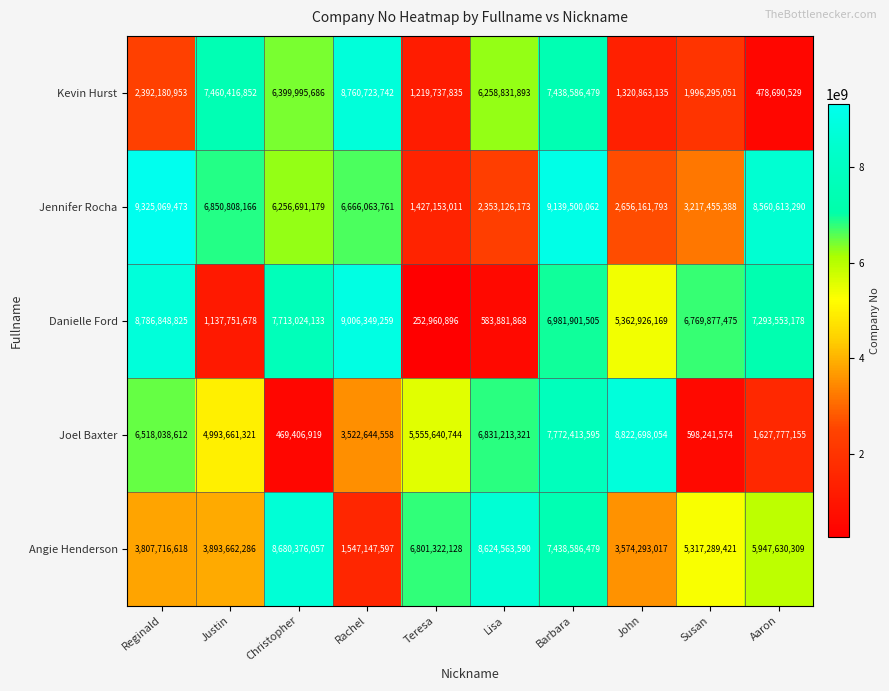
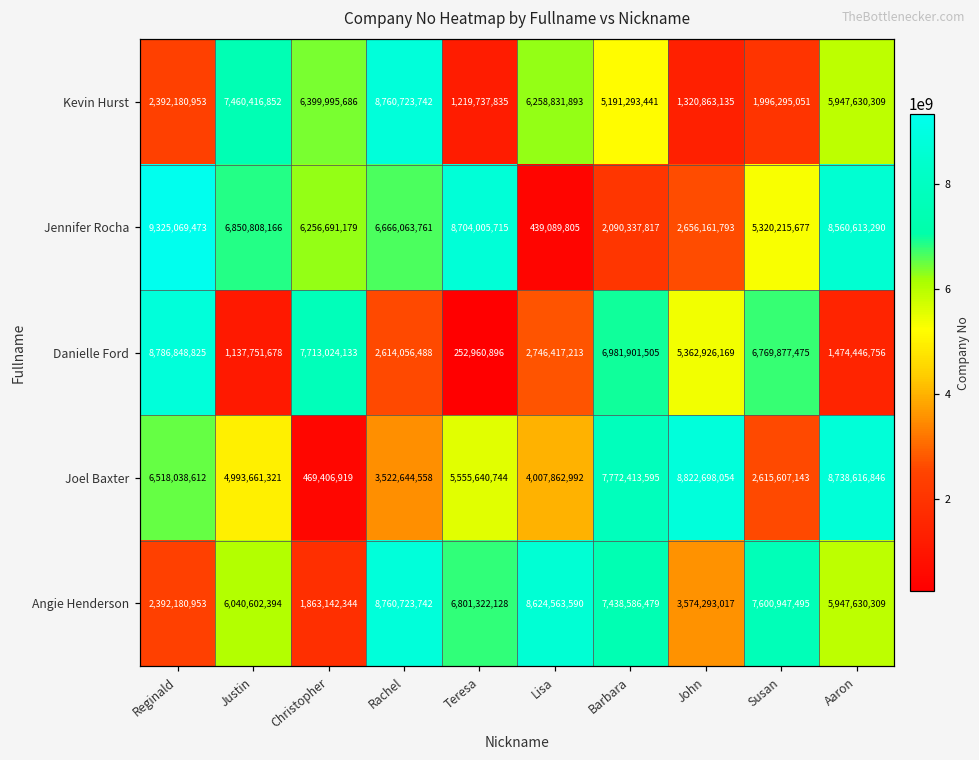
  {
    "Kevin Hurst": {
      "Reginald": "2,392,180,953",
      "Justin": "7,460,416,852",
      "Christopher": "6,399,995,686",
      "Rachel": "8,760,723,742",
      "Teresa": "1,219,737,835",
      "Lisa": "6,258,831,893",
-     "Barbara": "7,438,586,479",
+     "Barbara": "5,191,293,441",
      "John": "1,320,863,135",
      "Susan": "1,996,295,051",
-     "Aaron": "478,690,529"
+     "Aaron": "5,947,630,309"
    },
    "Jennifer Rocha": {
      "Reginald": "9,325,069,473",
      "Justin": "6,850,808,166",
      "Christopher": "6,256,691,179",
      "Rachel": "6,666,063,761",
-     "Teresa": "1,427,153,011",
-     "Lisa": "2,353,126,173",
-     "Barbara": "9,139,500,062",
+     "Teresa": "8,704,005,715",
+     "Lisa": "439,089,805",
+     "Barbara": "2,090,337,817",
      "John": "2,656,161,793",
-     "Susan": "3,217,455,388",
+     "Susan": "5,320,215,677",
      "Aaron": "8,560,613,290"
    },
    "Danielle Ford": {
      "Reginald": "8,786,848,825",
      "Justin": "1,137,751,678",
      "Christopher": "7,713,024,133",
-     "Rachel": "9,006,349,259",
+     "Rachel": "2,614,056,488",
      "Teresa": "252,960,896",
-     "Lisa": "583,881,868",
+     "Lisa": "2,746,417,213",
      "Barbara": "6,981,901,505",
      "John": "5,362,926,169",
      "Susan": "6,769,877,475",
-     "Aaron": "7,293,553,178"
+     "Aaron": "1,474,446,756"
    },
    "Joel Baxter": {
      "Reginald": "6,518,038,612",
      "Justin": "4,993,661,321",
      "Christopher": "469,406,919",
      "Rachel": "3,522,644,558",
      "Teresa": "5,555,640,744",
-     "Lisa": "6,831,213,321",
+     "Lisa": "4,007,862,992",
      "Barbara": "7,772,413,595",
      "John": "8,822,698,054",
-     "Susan": "598,241,574",
-     "Aaron": "1,627,777,155"
+     "Susan": "2,615,607,143",
+     "Aaron": "8,738,616,846"
    },
    "Angie Henderson": {
-     "Reginald": "3,807,716,618",
-     "Justin": "3,893,662,286",
-     "Christopher": "8,680,376,057",
-     "Rachel": "1,547,147,597",
+     "Reginald": "2,392,180,953",
+     "Justin": "6,040,602,394",
+     "Christopher": "1,863,142,344",
+     "Rachel": "8,760,723,742",
      "Teresa": "6,801,322,128",
      "Lisa": "8,624,563,590",
      "Barbara": "7,438,586,479",
      "John": "3,574,293,017",
-     "Susan": "5,317,289,421",
+     "Susan": "7,600,947,495",
      "Aaron": "5,947,630,309"
    }
  }
